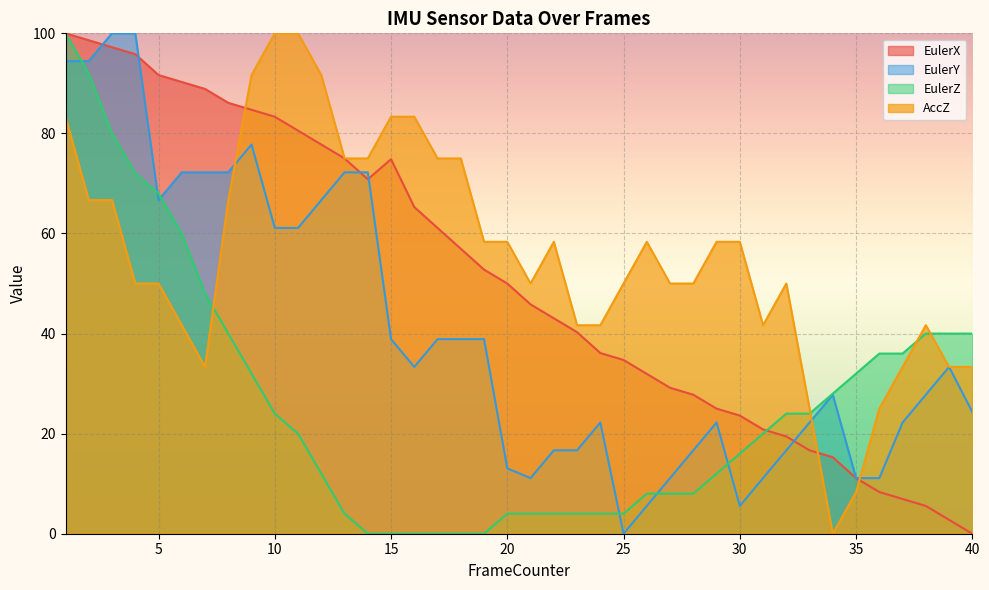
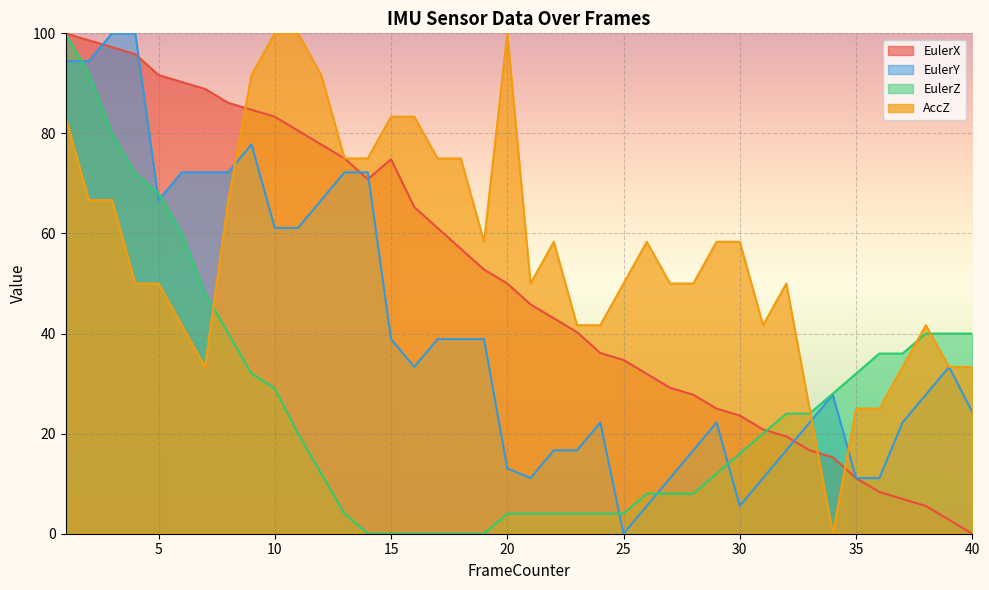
  {
    "EulerX": {
      "5": 92,
      "10": 83,
      "15": 75,
      "20": 50,
      "25": 35,
      "30": 24,
      "40": 0
    },
    "EulerY": {
      "5": 67,
      "10": 61,
      "15": 39,
      "20": 13,
      "25": 0,
      "30": 6,
      "40": 24
    },
    "EulerZ": {
      "5": 68,
-     "10": 24,
+     "10": 29,
      "15": 0,
      "20": 4,
      "25": 4,
      "30": 16,
      "35": 32,
      "40": 40
    },
    "AccZ": {
      "5": 50,
      "10": 100,
      "15": 83,
-     "20": 58,
+     "20": 100,
      "25": 50,
      "30": 58,
-     "35": 8,
+     "35": 25,
      "40": 33
    }
  }
